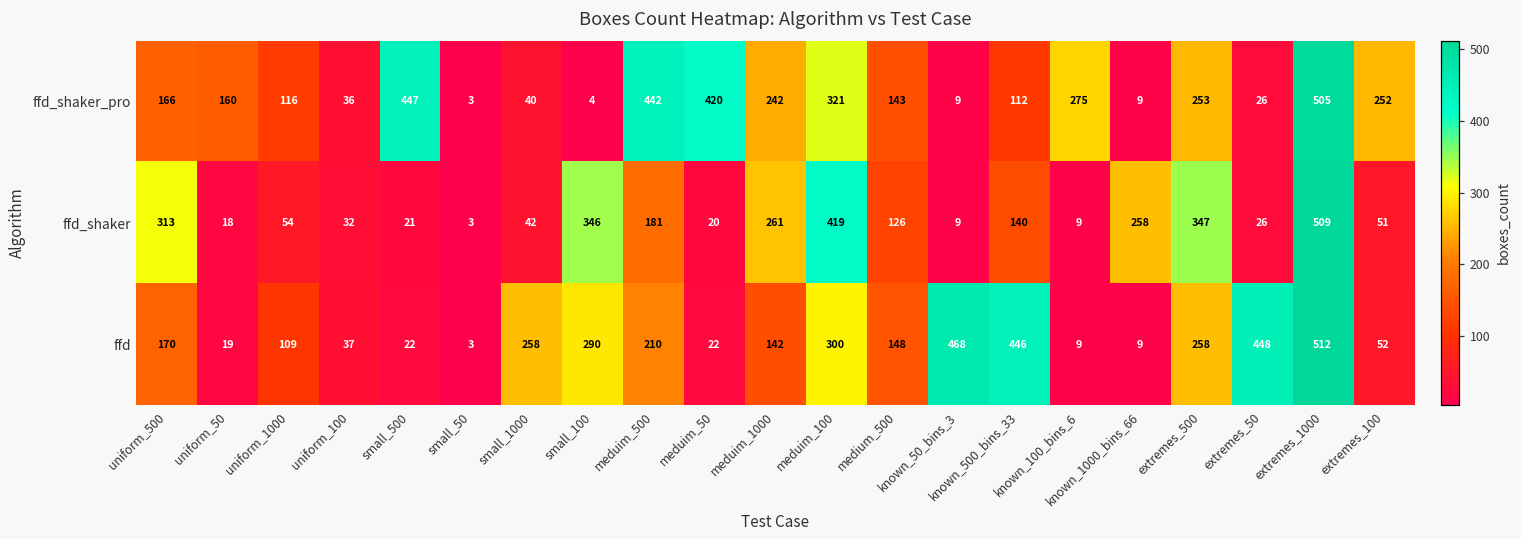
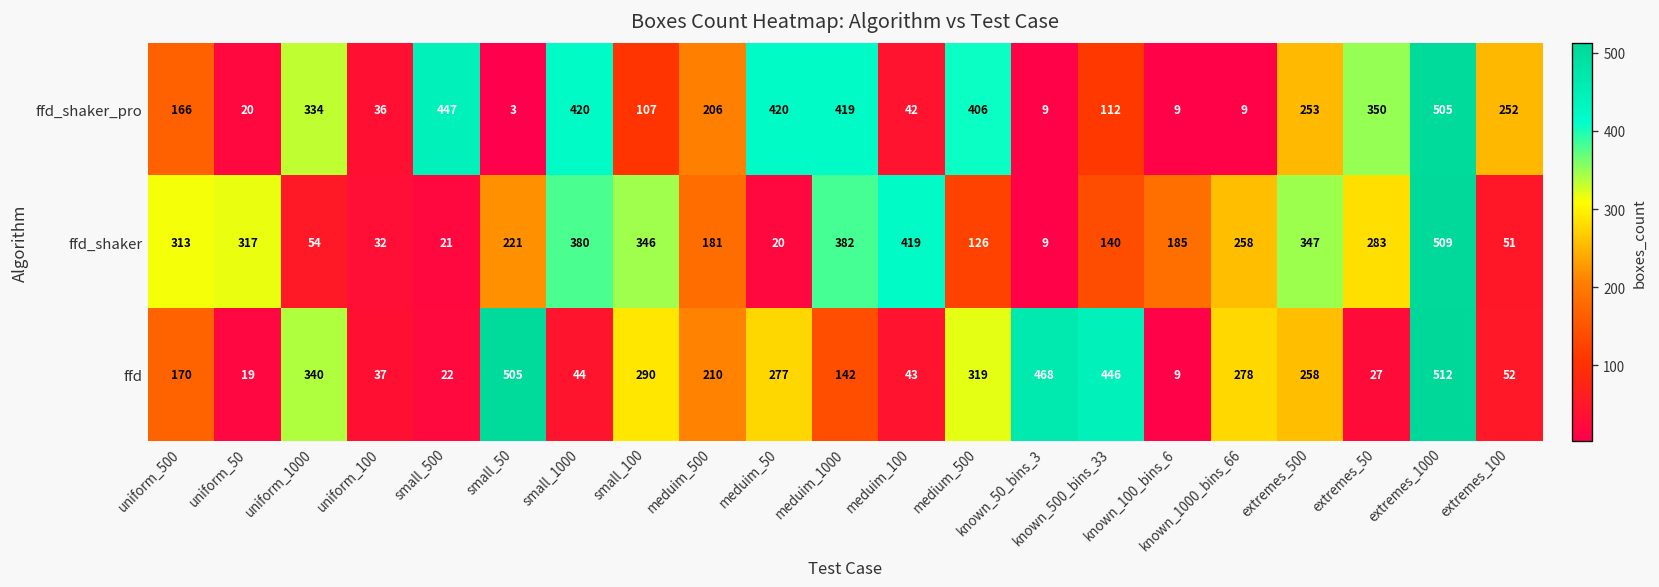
  {
    "ffd_shaker_pro": {
      "uniform_500": 166,
-     "uniform_50": 160,
-     "uniform_1000": 116,
+     "uniform_50": 20,
+     "uniform_1000": 334,
      "uniform_100": 36,
      "small_500": 447,
      "small_50": 3,
-     "small_1000": 40,
-     "small_100": 4,
-     "meduim_500": 442,
+     "small_1000": 420,
+     "small_100": 107,
+     "meduim_500": 206,
      "meduim_50": 420,
-     "meduim_1000": 242,
-     "meduim_100": 321,
-     "medium_500": 143,
+     "meduim_1000": 419,
+     "meduim_100": 42,
+     "medium_500": 406,
      "known_50_bins_3": 9,
      "known_500_bins_33": 112,
-     "known_100_bins_6": 275,
+     "known_100_bins_6": 9,
      "known_1000_bins_66": 9,
      "extremes_500": 253,
-     "extremes_50": 26,
+     "extremes_50": 350,
      "extremes_1000": 505,
      "extremes_100": 252
    },
    "ffd_shaker": {
      "uniform_500": 313,
-     "uniform_50": 18,
+     "uniform_50": 317,
      "uniform_1000": 54,
      "uniform_100": 32,
      "small_500": 21,
-     "small_50": 3,
-     "small_1000": 42,
+     "small_50": 221,
+     "small_1000": 380,
      "small_100": 346,
      "meduim_500": 181,
      "meduim_50": 20,
-     "meduim_1000": 261,
+     "meduim_1000": 382,
      "meduim_100": 419,
      "medium_500": 126,
      "known_50_bins_3": 9,
      "known_500_bins_33": 140,
-     "known_100_bins_6": 9,
+     "known_100_bins_6": 185,
      "known_1000_bins_66": 258,
      "extremes_500": 347,
-     "extremes_50": 26,
+     "extremes_50": 283,
      "extremes_1000": 509,
      "extremes_100": 51
    },
    "ffd": {
      "uniform_500": 170,
      "uniform_50": 19,
-     "uniform_1000": 109,
+     "uniform_1000": 340,
      "uniform_100": 37,
      "small_500": 22,
-     "small_50": 3,
-     "small_1000": 258,
+     "small_50": 505,
+     "small_1000": 44,
      "small_100": 290,
      "meduim_500": 210,
-     "meduim_50": 22,
+     "meduim_50": 277,
      "meduim_1000": 142,
-     "meduim_100": 300,
-     "medium_500": 148,
+     "meduim_100": 43,
+     "medium_500": 319,
      "known_50_bins_3": 468,
      "known_500_bins_33": 446,
      "known_100_bins_6": 9,
-     "known_1000_bins_66": 9,
+     "known_1000_bins_66": 278,
      "extremes_500": 258,
-     "extremes_50": 448,
+     "extremes_50": 27,
      "extremes_1000": 512,
      "extremes_100": 52
    }
  }
